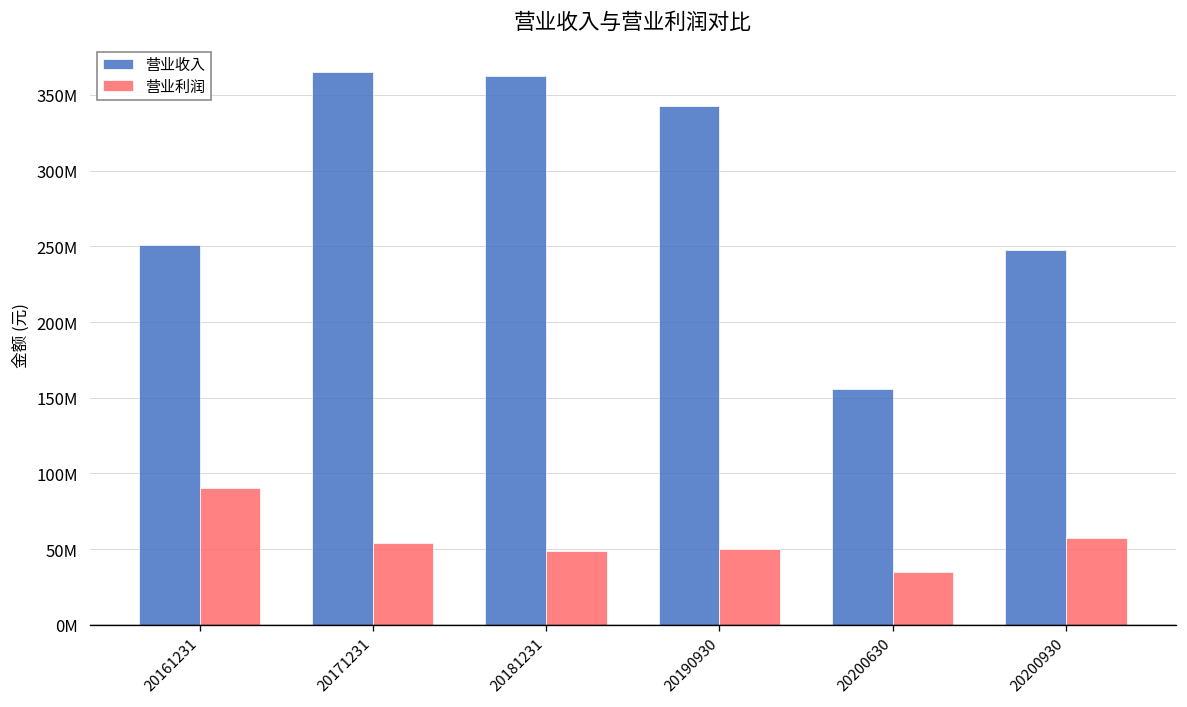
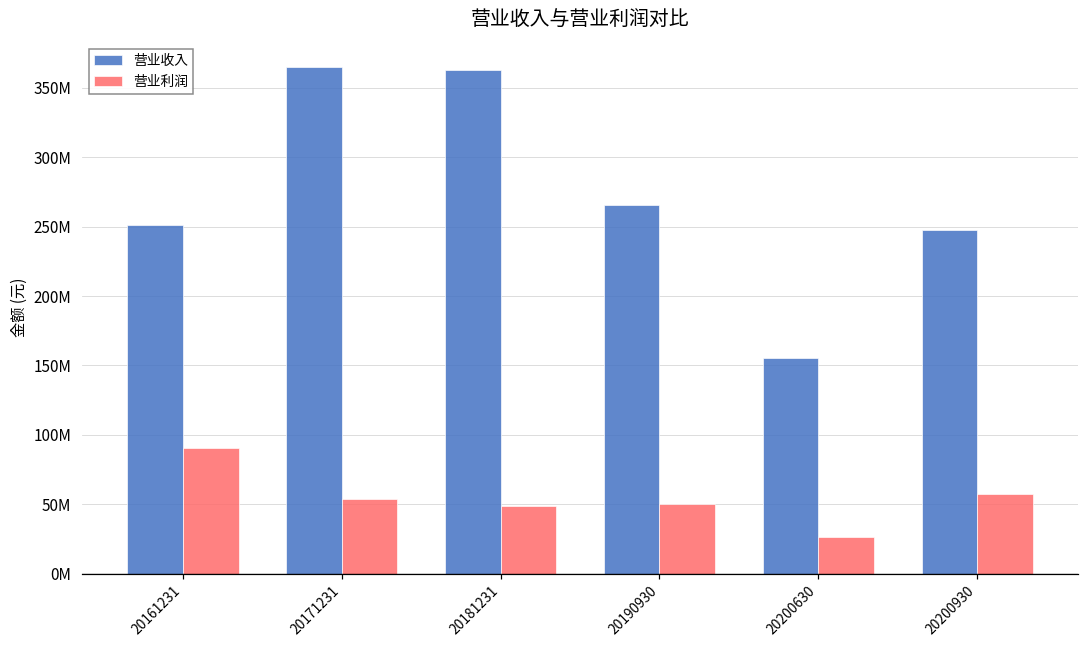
  {
    "营业收入": {
      "20161231": 251000000,
      "20171231": 365000000,
      "20181231": 363000000,
-     "20190930": 342000000,
+     "20190930": 265000000,
      "20200630": 156000000,
      "20200930": 248000000
    },
    "营业利润": {
      "20161231": 91000000,
      "20171231": 54000000,
      "20181231": 49000000,
      "20190930": 50000000,
-     "20200630": 35000000,
+     "20200630": 27000000,
      "20200930": 57000000
    }
  }
